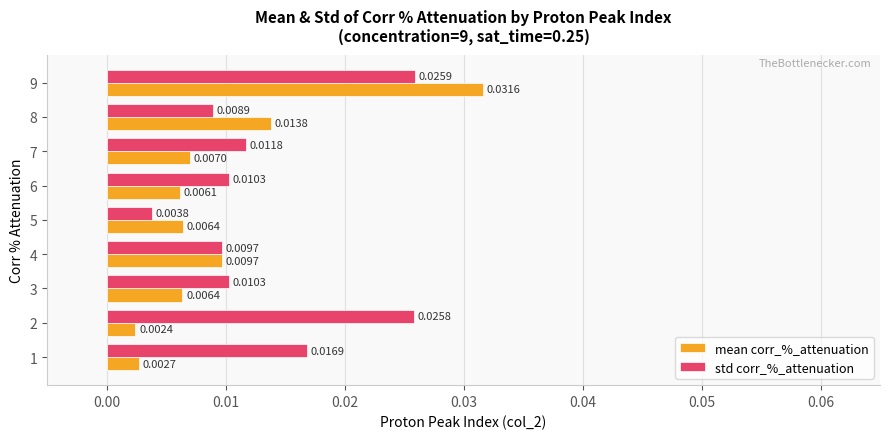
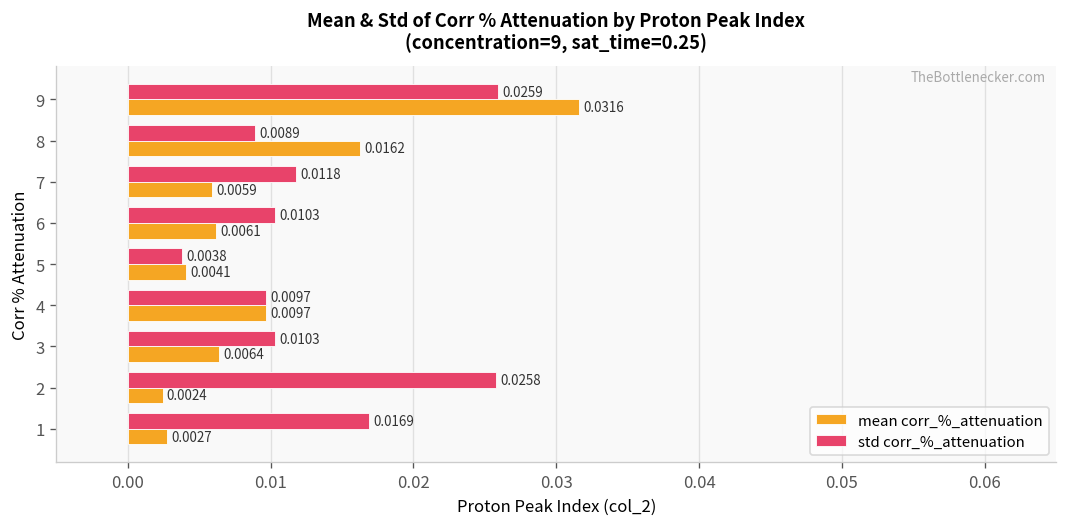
  {
    "mean corr_%_attenuation": {
      "9": 0.0316,
-     "8": 0.0138,
-     "7": 0.0070,
+     "8": 0.0162,
+     "7": 0.0059,
      "6": 0.0061,
-     "5": 0.0064,
+     "5": 0.0041,
      "4": 0.0097,
      "3": 0.0064,
      "2": 0.0024,
      "1": 0.0027
    },
    "std corr_%_attenuation": {
      "9": 0.0259,
      "8": 0.0089,
      "7": 0.0118,
      "6": 0.0103,
      "5": 0.0038,
      "4": 0.0097,
      "3": 0.0103,
      "2": 0.0258,
      "1": 0.0169
    }
  }
